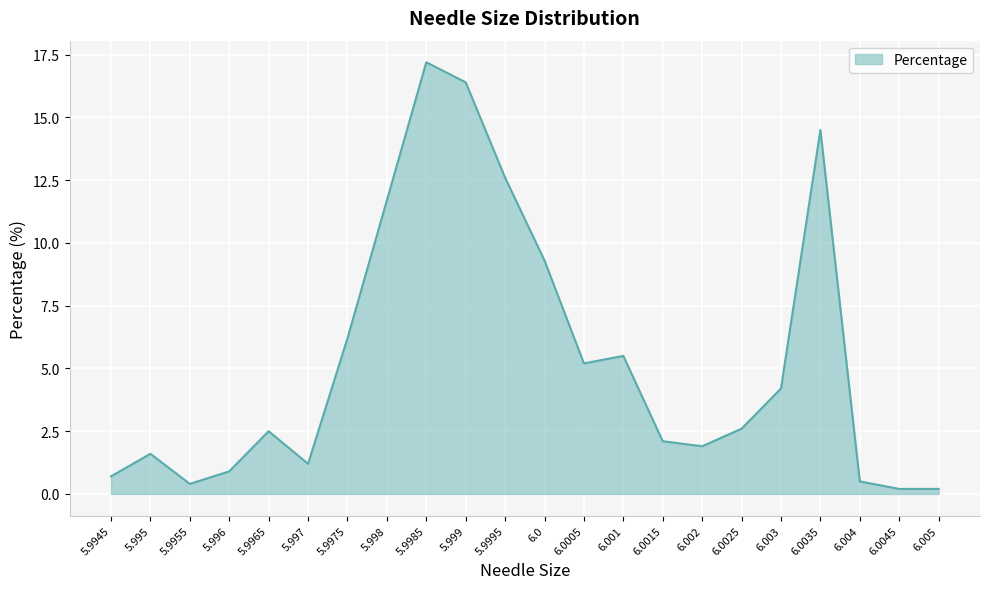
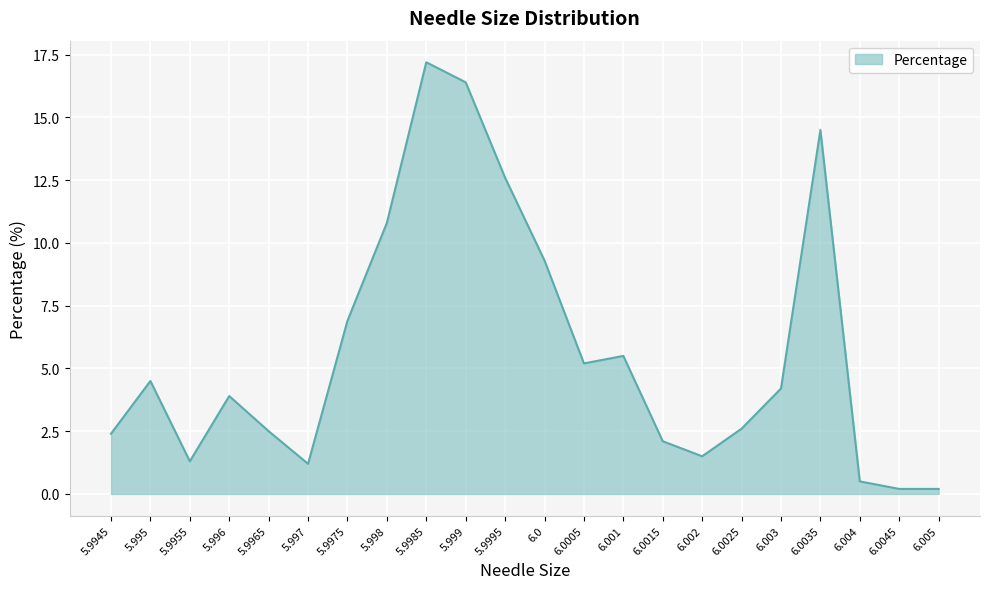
  {
-   "5.9945": 0.7,
-   "5.995": 1.6,
-   "5.9955": 0.4,
-   "5.996": 0.9,
+   "5.9945": 2.4,
+   "5.995": 4.5,
+   "5.9955": 1.3,
+   "5.996": 3.9,
    "5.9965": 2.5,
    "5.997": 1.2,
-   "5.9975": 6.2,
-   "5.998": 11.7,
+   "5.9975": 6.9,
+   "5.998": 10.8,
    "5.9985": 17.2,
    "5.999": 16.4,
    "5.9995": 12.6,
    "6.0": 9.3,
    "6.0005": 5.2,
    "6.001": 5.5,
    "6.0015": 2.1,
-   "6.002": 1.9,
+   "6.002": 1.5,
    "6.0025": 2.6,
    "6.003": 4.2,
    "6.0035": 14.5,
    "6.004": 0.5,
    "6.0045": 0.2,
    "6.005": 0.2
  }
